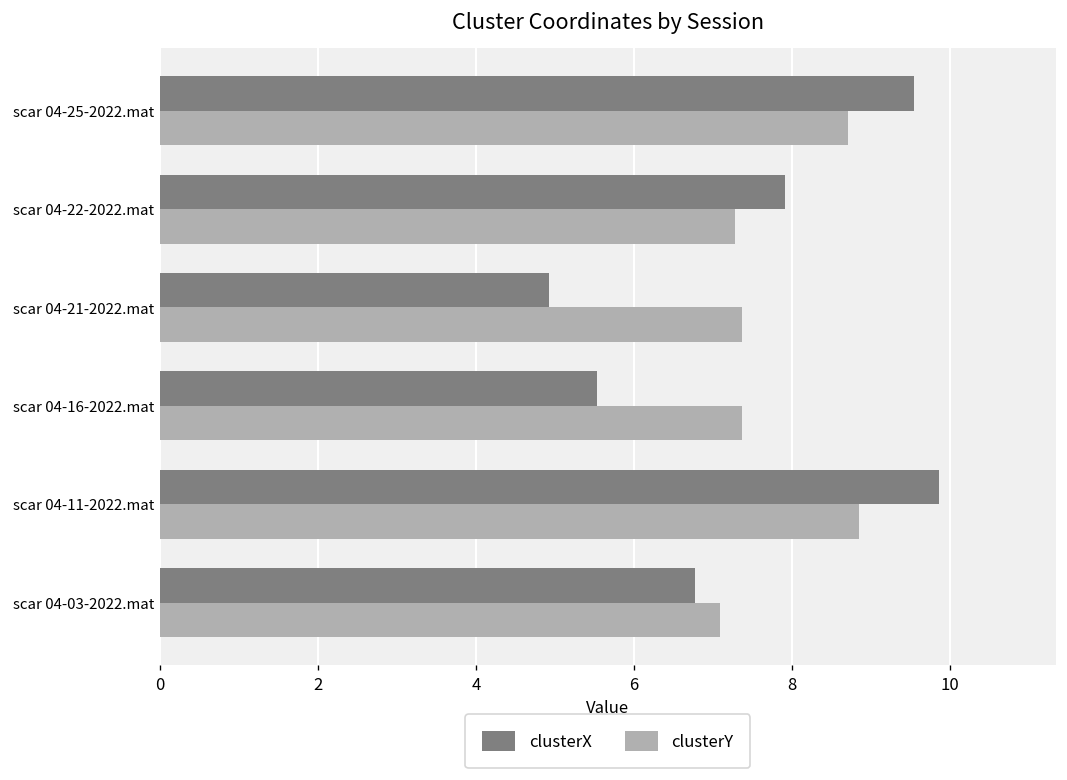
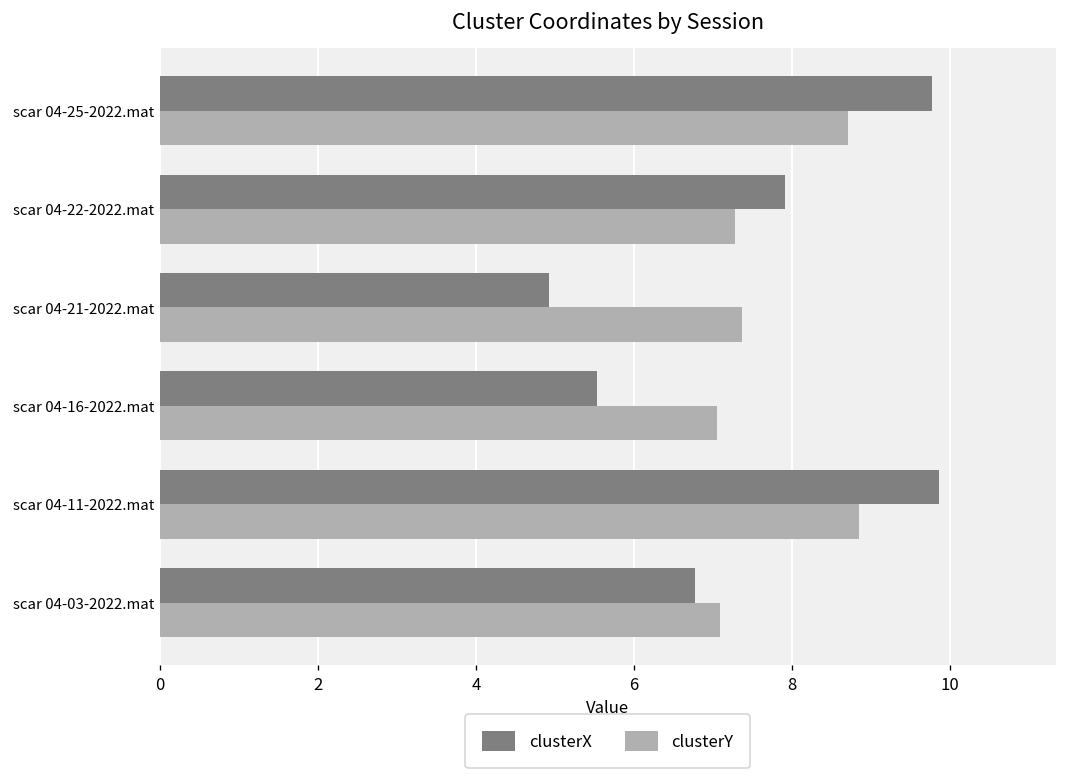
  {
    "clusterX": {
-     "scar 04-25-2022.mat": 9.5,
+     "scar 04-25-2022.mat": 9.8,
      "scar 04-22-2022.mat": 7.9,
      "scar 04-21-2022.mat": 4.9,
      "scar 04-16-2022.mat": 5.5,
      "scar 04-11-2022.mat": 9.9,
      "scar 04-03-2022.mat": 6.8
    },
    "clusterY": {
      "scar 04-25-2022.mat": 8.7,
      "scar 04-22-2022.mat": 7.3,
      "scar 04-21-2022.mat": 7.4,
-     "scar 04-16-2022.mat": 7.4,
+     "scar 04-16-2022.mat": 7.1,
      "scar 04-11-2022.mat": 8.9,
      "scar 04-03-2022.mat": 7.1
    }
  }
